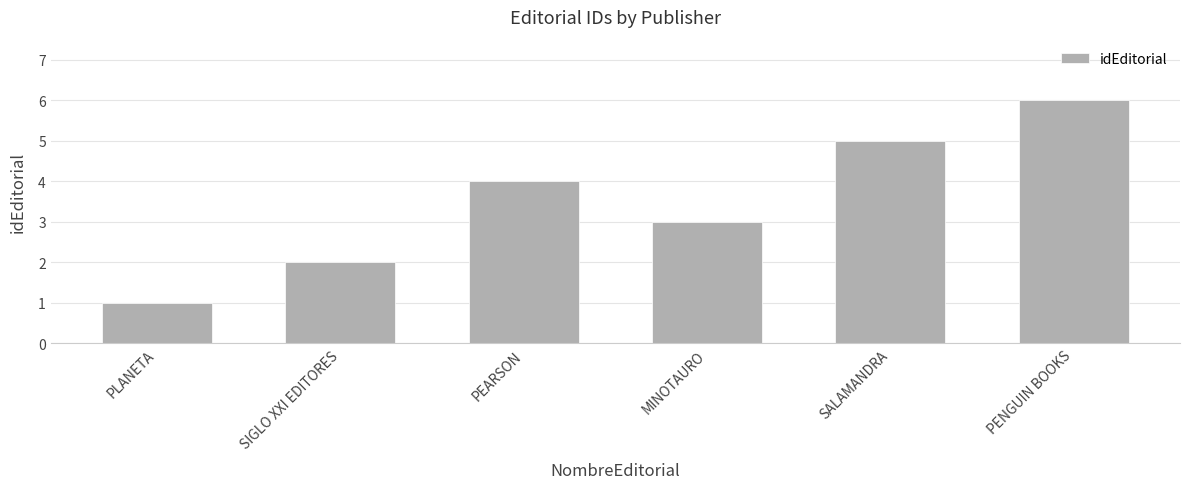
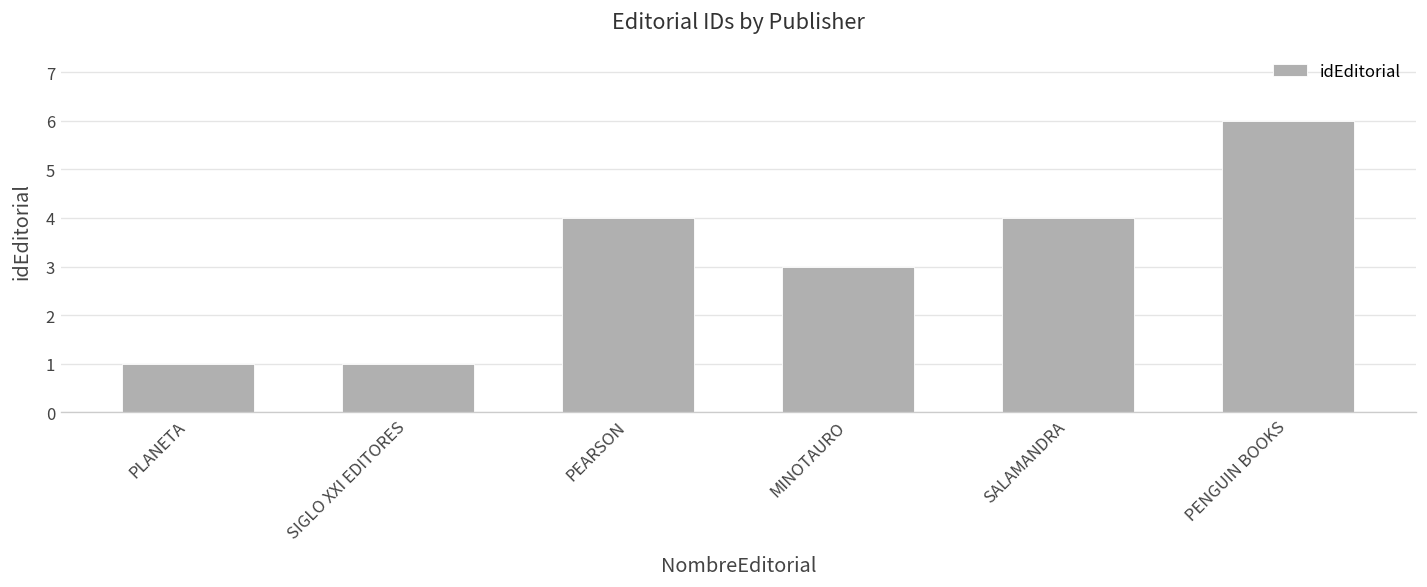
  {
    "PLANETA": 1,
-   "SIGLO XXI EDITORES": 2,
+   "SIGLO XXI EDITORES": 1,
    "PEARSON": 4,
    "MINOTAURO": 3,
-   "SALAMANDRA": 5,
+   "SALAMANDRA": 4,
    "PENGUIN BOOKS": 6
  }
